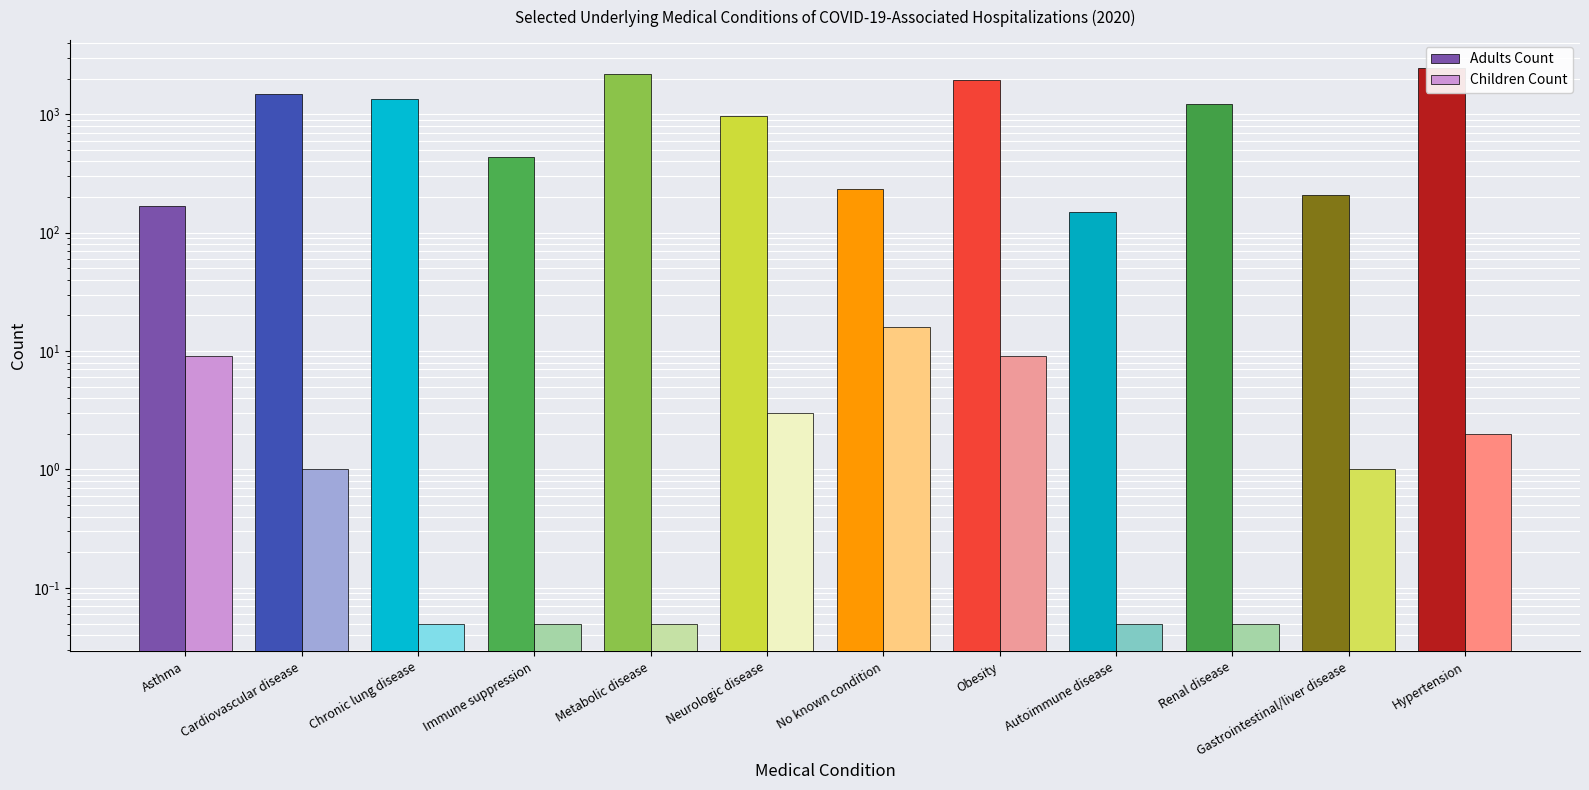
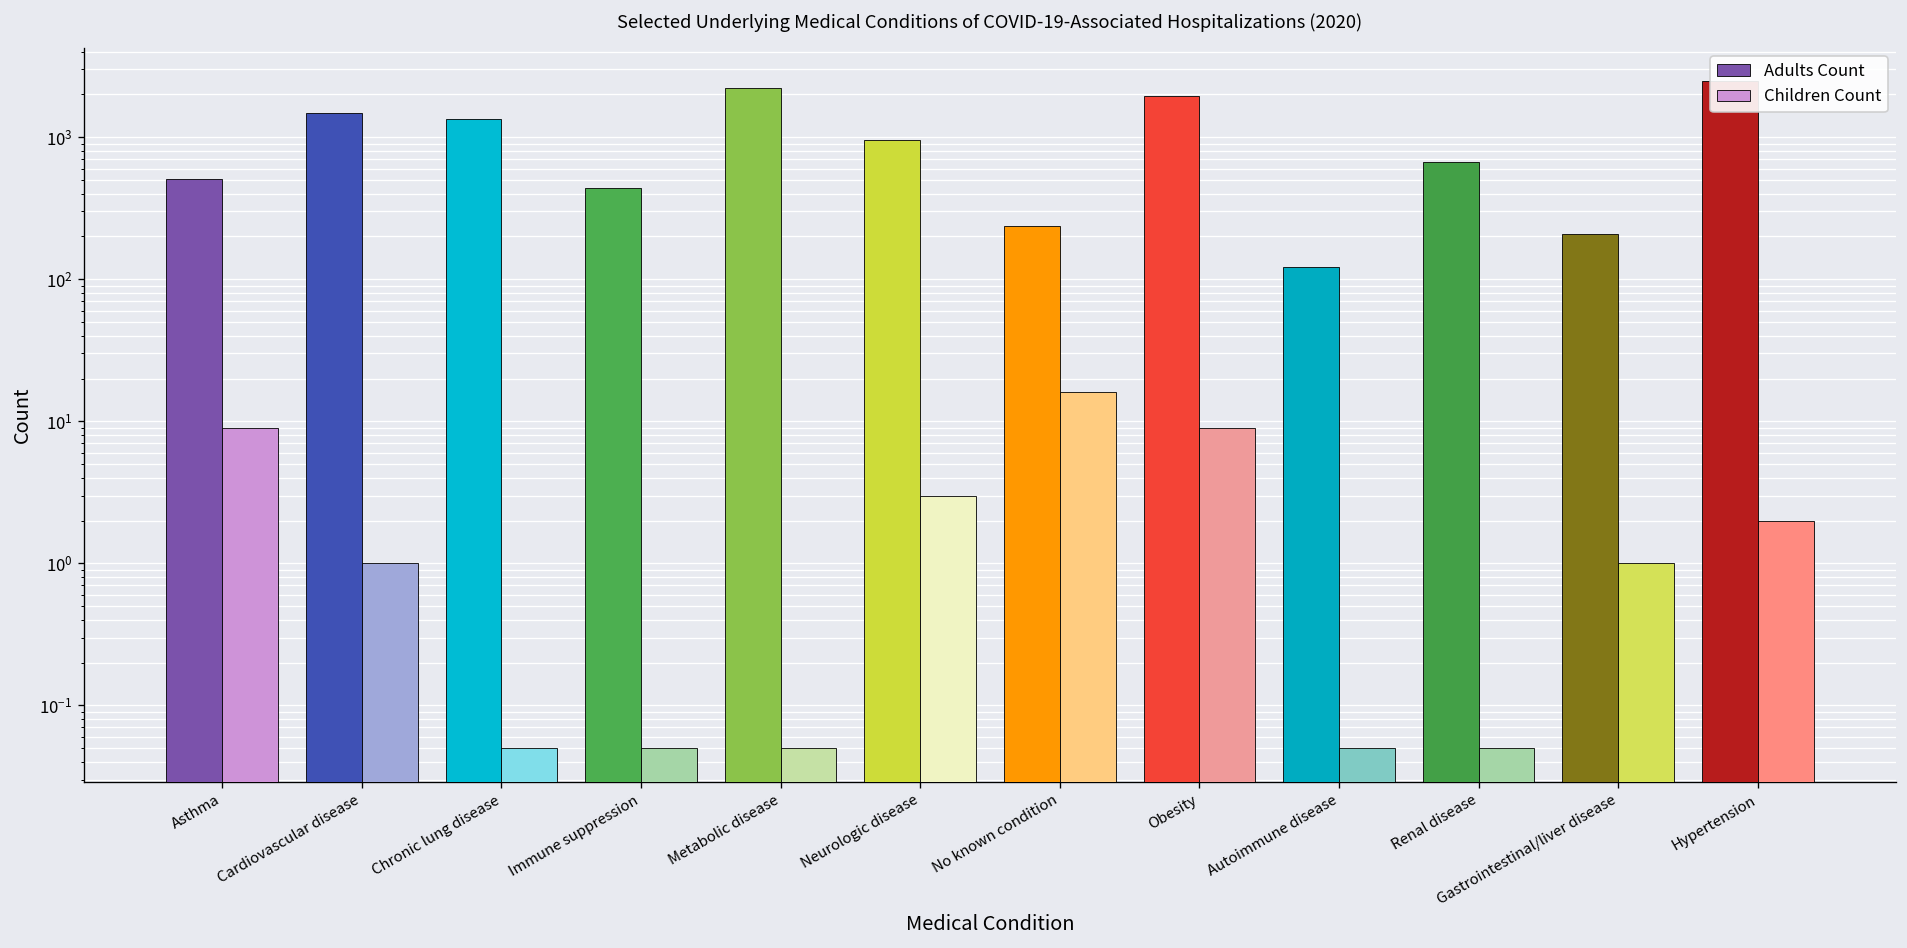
  {
    "Adults Count": {
-     "Asthma": 170,
+     "Asthma": 510,
      "Cardiovascular disease": 1500,
      "Chronic lung disease": 1300,
      "Immune suppression": 440,
      "Metabolic disease": 2200,
      "Neurologic disease": 1000,
      "No known condition": 240,
      "Obesity": 1900,
-     "Autoimmune disease": 150,
-     "Renal disease": 1200,
+     "Autoimmune disease": 120,
+     "Renal disease": 700,
      "Gastrointestinal/liver disease": 210
    },
    "Children Count": {
      "Asthma": 9,
      "Cardiovascular disease": 1,
      "Chronic lung disease": 0.050,
      "Immune suppression": 0.050,
      "Metabolic disease": 0.050,
      "Neurologic disease": 3,
      "No known condition": 16,
      "Obesity": 9,
      "Autoimmune disease": 0.050,
      "Renal disease": 0.050,
      "Gastrointestinal/liver disease": 1,
      "Hypertension": 2
    }
  }
